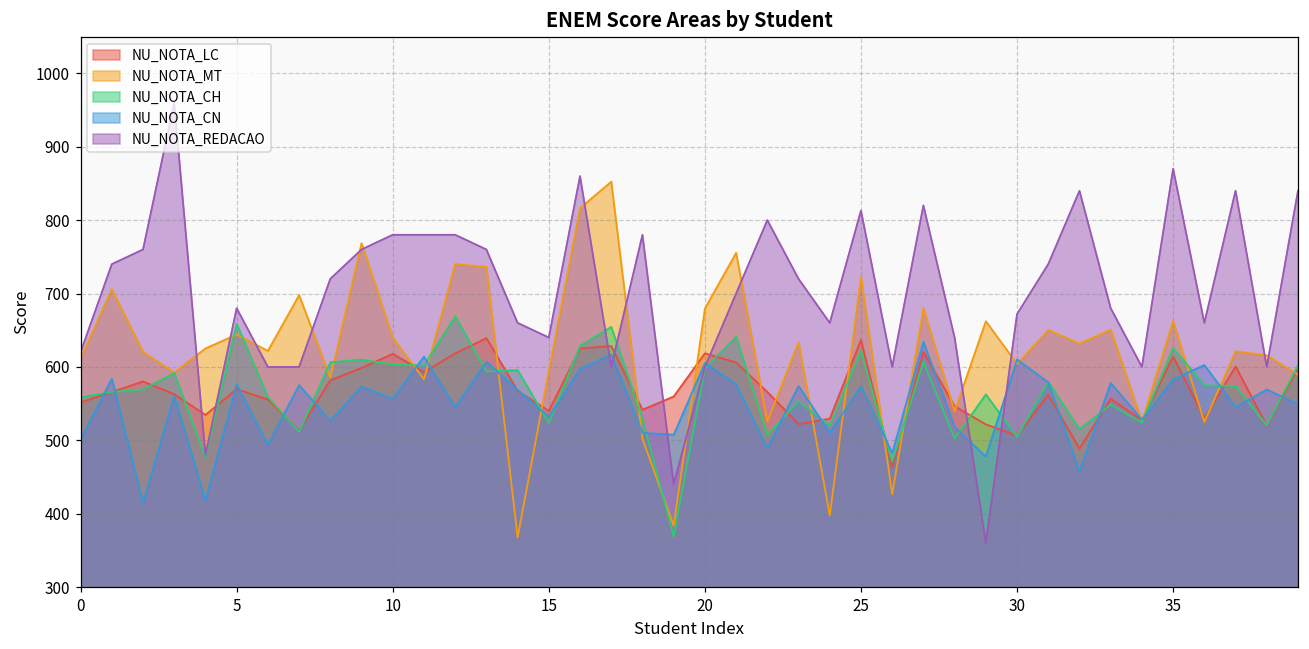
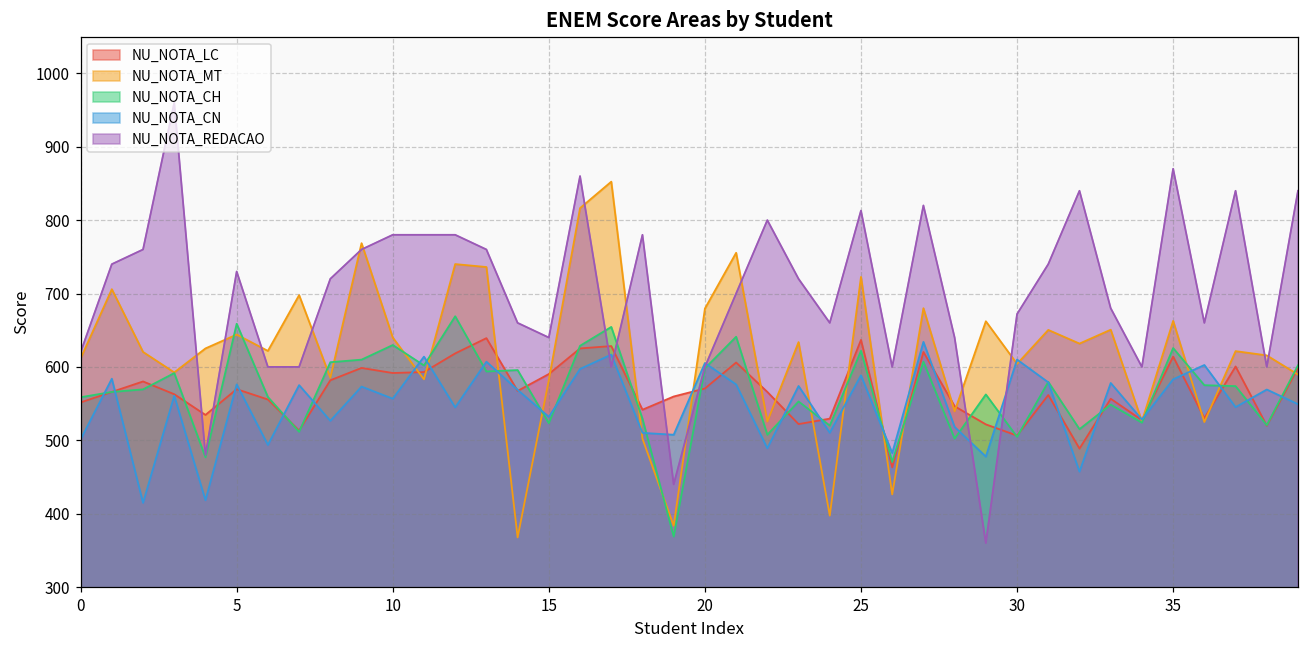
  {
    "NU_NOTA_LC": {
      "0": 550,
      "5": 570,
-     "10": 620,
-     "15": 540,
-     "20": 620,
+     "10": 590,
+     "15": 590,
+     "20": 570,
      "25": 640,
      "35": 610
    },
    "NU_NOTA_MT": {
      "0": 610,
      "5": 640,
      "10": 640,
-     "15": 590,
+     "15": 580,
      "20": 680,
      "25": 720,
      "30": 600,
      "35": 660
    },
    "NU_NOTA_CH": {
      "0": 560,
      "5": 660,
-     "10": 600,
+     "10": 630,
      "15": 520,
      "25": 620,
      "35": 630
    },
    "NU_NOTA_CN": {
      "0": 500,
      "5": 580,
      "10": 560,
      "15": 530,
      "20": 610,
-     "25": 570,
+     "25": 590,
      "30": 610,
      "35": 580
    },
    "NU_NOTA_REDACAO": {
      "0": 620,
-     "5": 680,
+     "5": 730,
      "10": 780,
      "15": 640,
      "25": 810,
      "30": 670,
      "35": 870
    }
  }
